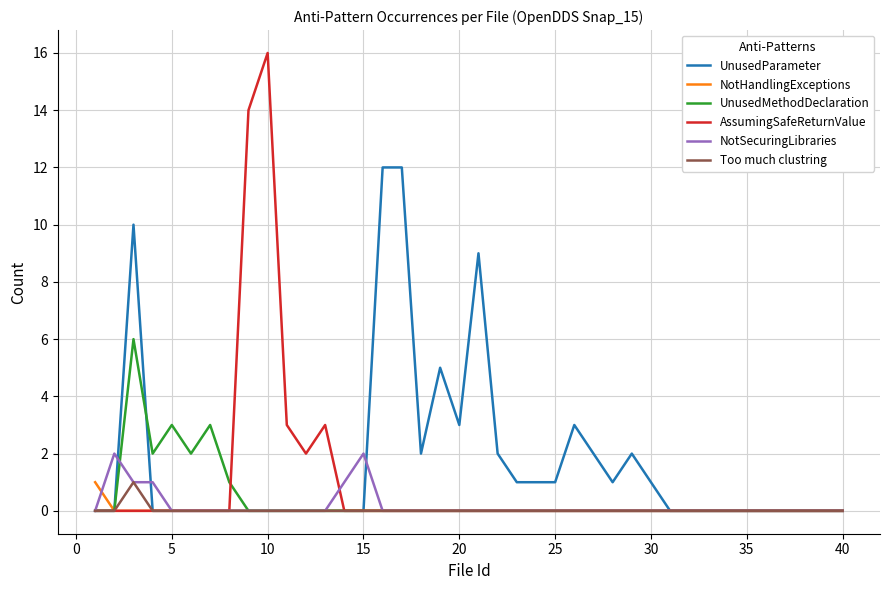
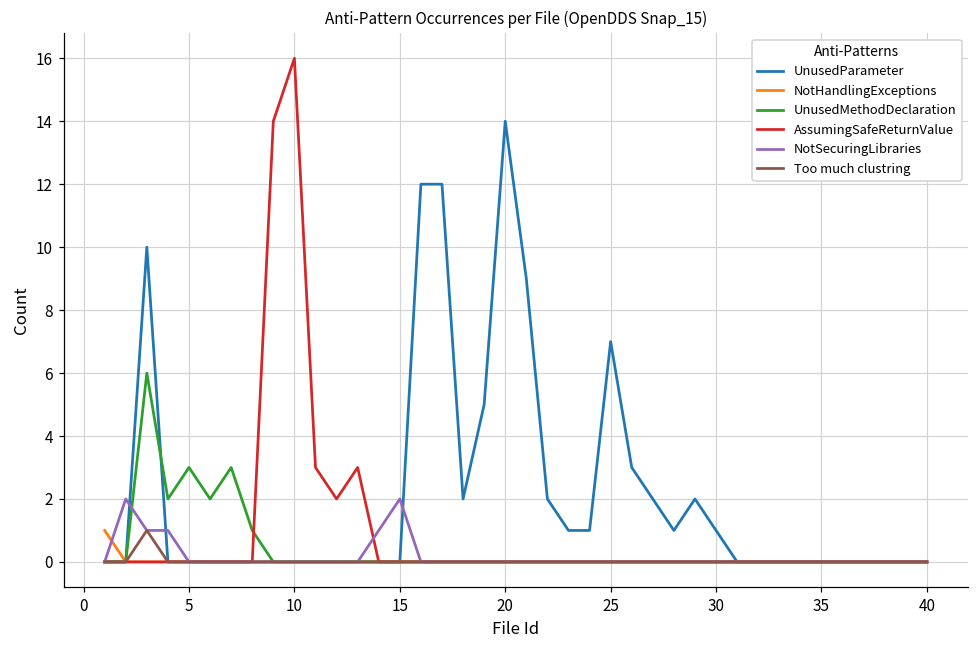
  {
    "UnusedParameter": {
-     "20": 3,
-     "25": 1,
+     "20": 14,
+     "25": 7,
      "30": 1
    },
    "UnusedMethodDeclaration": {
      "5": 3
    },
    "AssumingSafeReturnValue": {
      "10": 16
    },
    "NotSecuringLibraries": {
      "15": 2
    }
  }
